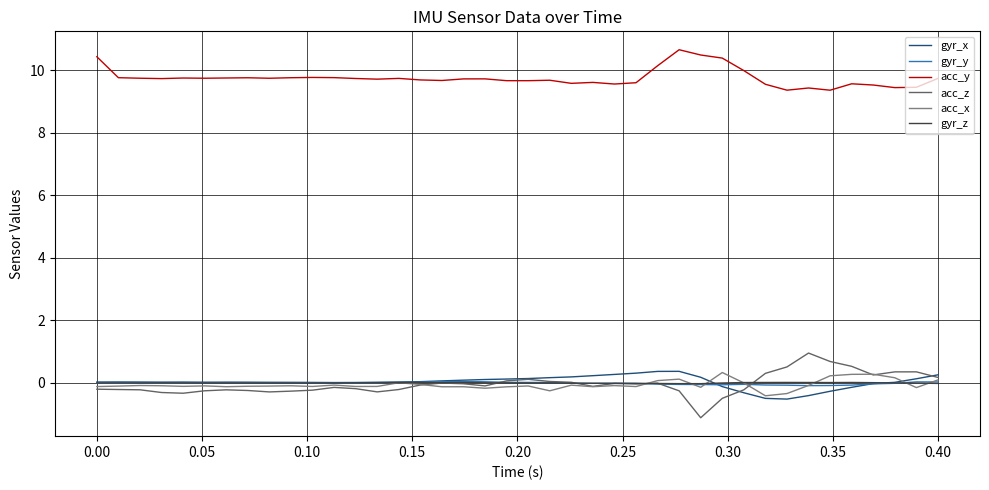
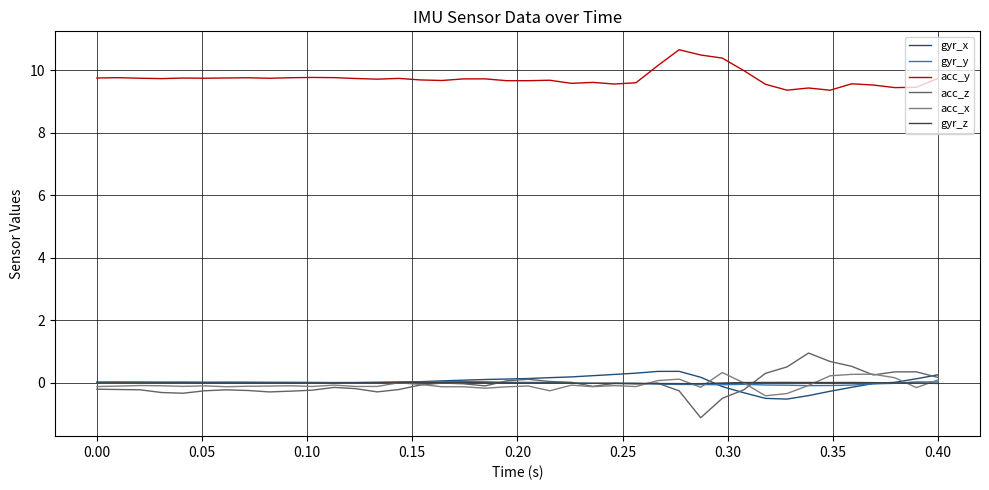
  {
    "gyr_x": {
      "0.40": 0.3
    },
    "acc_y": {
-     "0.00": 10.4
+     "0.00": 9.8
    }
  }
